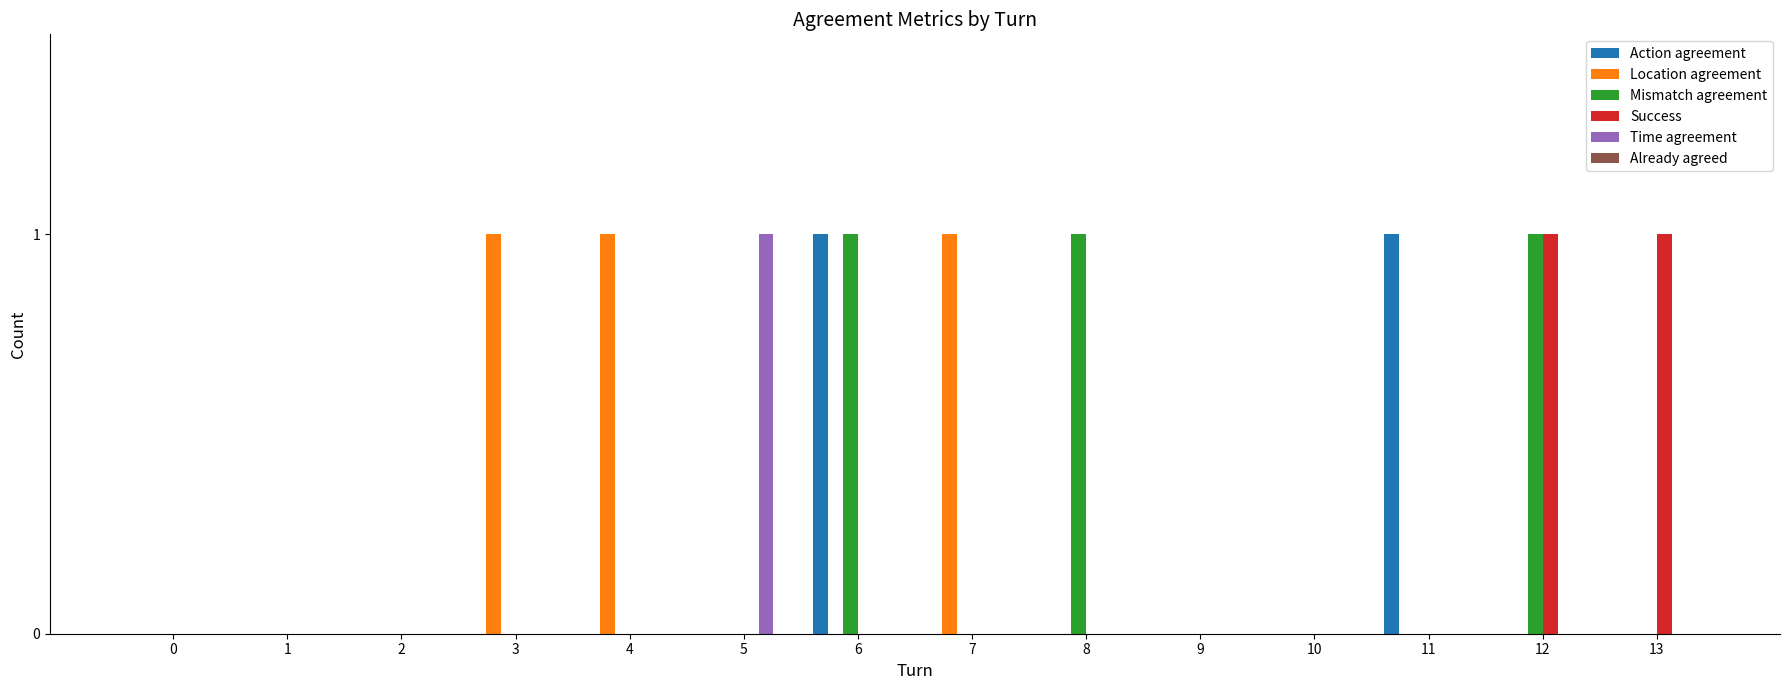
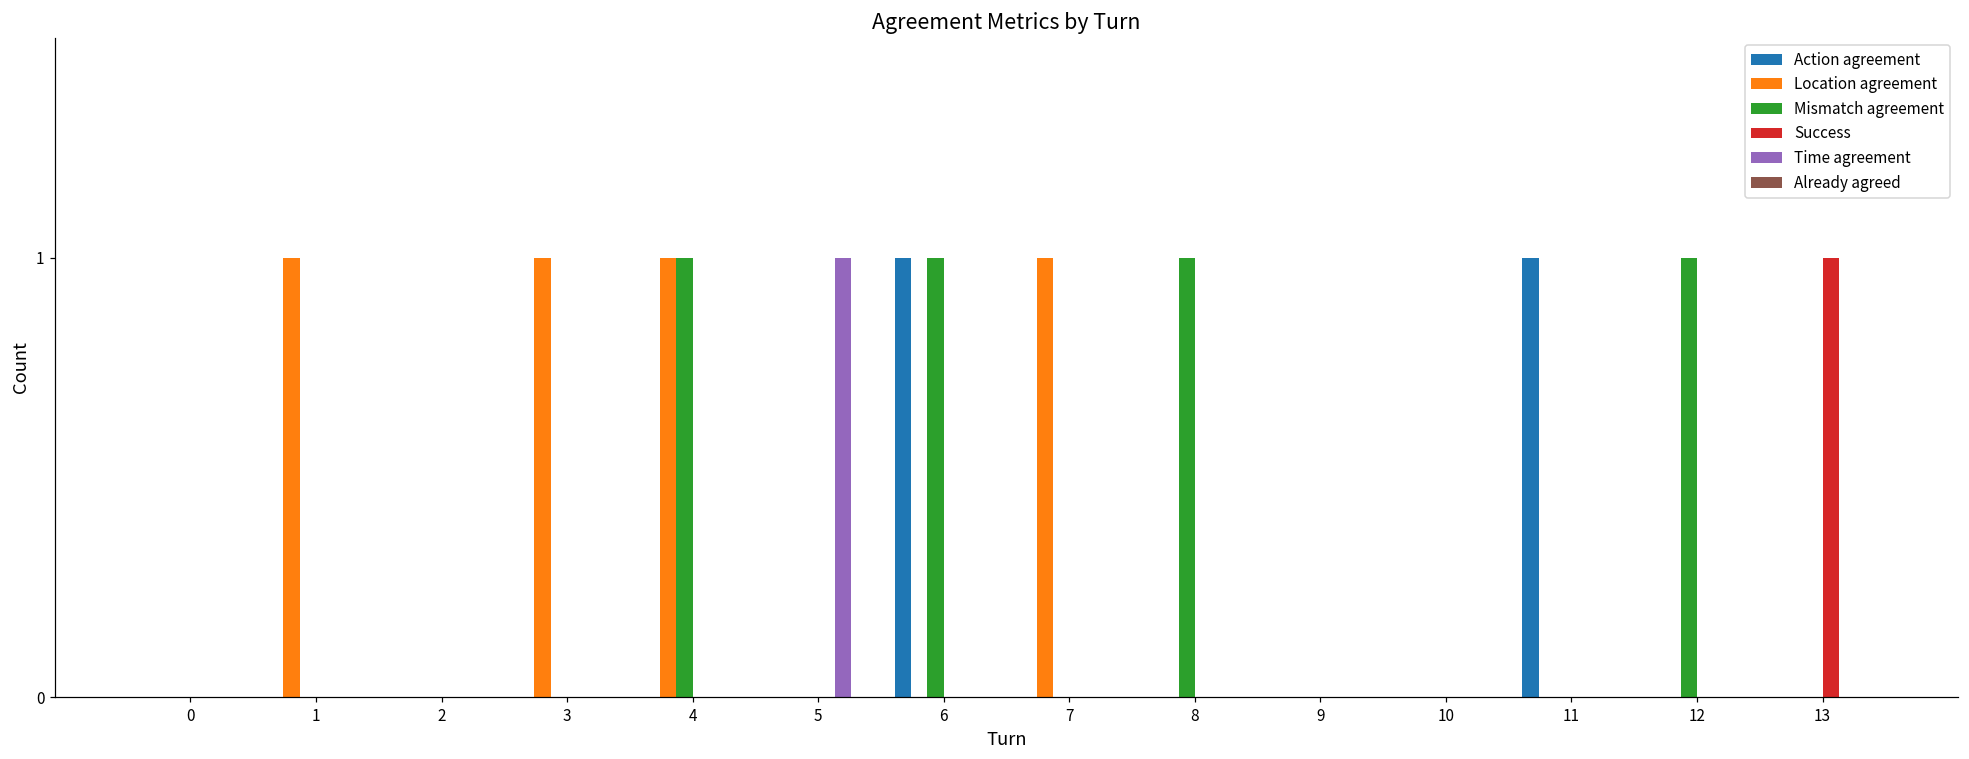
  {
    "Action agreement": {
      "0": 0,
      "1": 0,
      "2": 0,
      "3": 0,
      "4": 0,
      "5": 0,
      "6": 1,
      "7": 0,
      "8": 0,
      "9": 0,
      "10": 0,
      "11": 1,
      "12": 0,
      "13": 0
    },
    "Location agreement": {
      "0": 0,
-     "1": 0,
+     "1": 1,
      "2": 0,
      "3": 1,
      "4": 1,
      "5": 0,
      "6": 0,
      "7": 1,
      "8": 0,
      "9": 0,
      "10": 0,
      "11": 0,
      "12": 0,
      "13": 0
    },
    "Mismatch agreement": {
      "0": 0,
      "1": 0,
      "2": 0,
      "3": 0,
-     "4": 0,
+     "4": 1,
      "5": 0,
      "6": 1,
      "7": 0,
      "8": 1,
      "9": 0,
      "10": 0,
      "11": 0,
      "12": 1,
      "13": 0
    },
    "Success": {
      "0": 0,
      "1": 0,
      "2": 0,
      "3": 0,
      "4": 0,
      "5": 0,
      "6": 0,
      "7": 0,
      "8": 0,
      "9": 0,
      "10": 0,
      "11": 0,
-     "12": 1,
+     "12": 0,
      "13": 1
    },
    "Time agreement": {
      "0": 0,
      "1": 0,
      "2": 0,
      "3": 0,
      "4": 0,
      "5": 1,
      "6": 0,
      "7": 0,
      "8": 0,
      "9": 0,
      "10": 0,
      "11": 0,
      "12": 0,
      "13": 0
    },
    "Already agreed": {
      "0": 0,
      "1": 0,
      "2": 0,
      "3": 0,
      "4": 0,
      "5": 0,
      "6": 0,
      "7": 0,
      "8": 0,
      "9": 0,
      "10": 0,
      "11": 0,
      "12": 0,
      "13": 0
    }
  }
